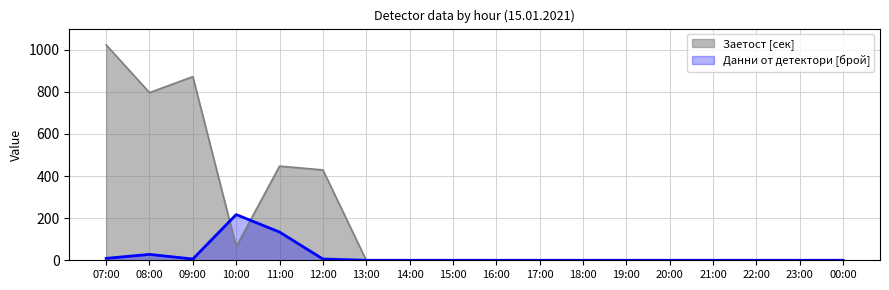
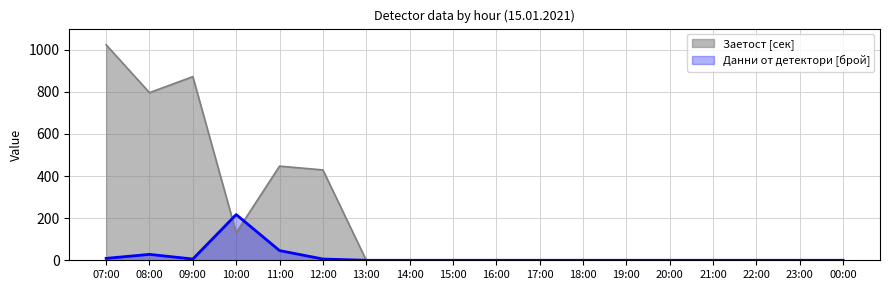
  {
    "Заетост [сек]": {
      "07:00": 1020,
      "08:00": 800,
      "09:00": 870,
-     "10:00": 70,
+     "10:00": 130,
      "11:00": 450,
      "12:00": 430
    },
    "Данни от детектори [брой]": {
      "07:00": 10,
      "08:00": 30,
      "09:00": 10,
      "10:00": 220,
-     "11:00": 130,
+     "11:00": 50,
      "12:00": 10
    }
  }
